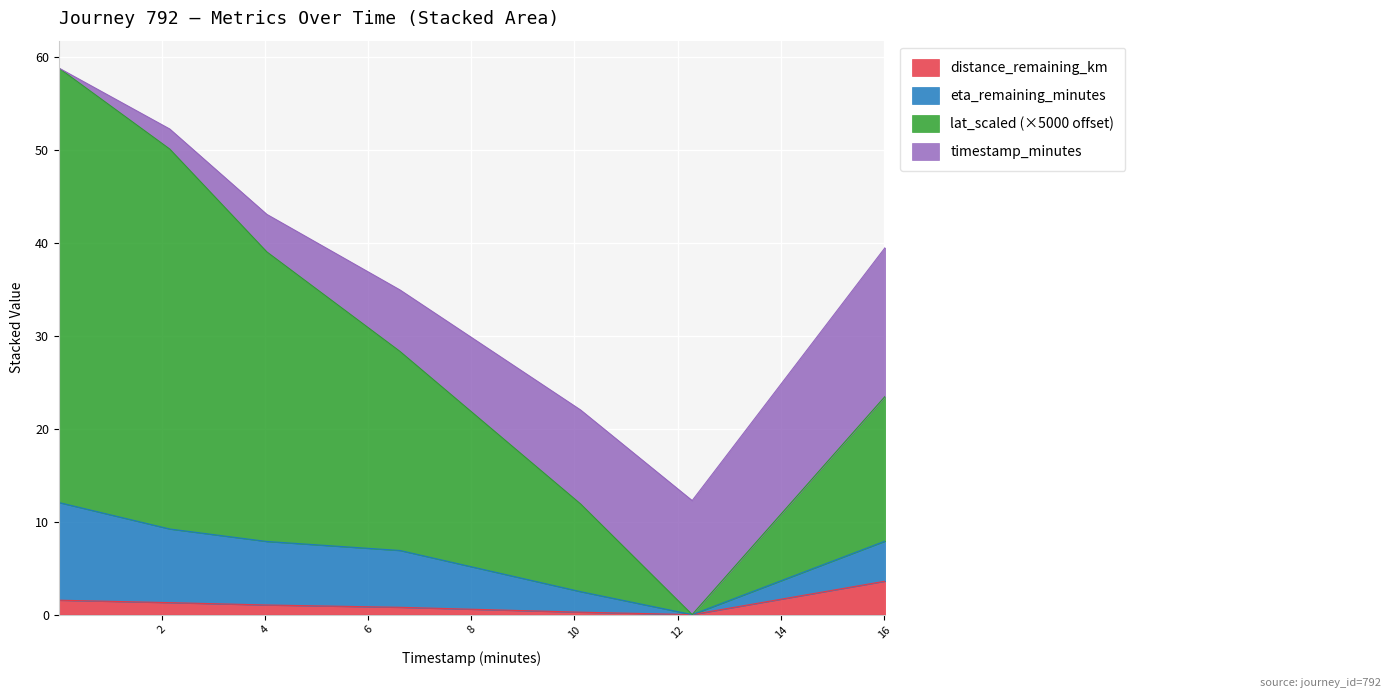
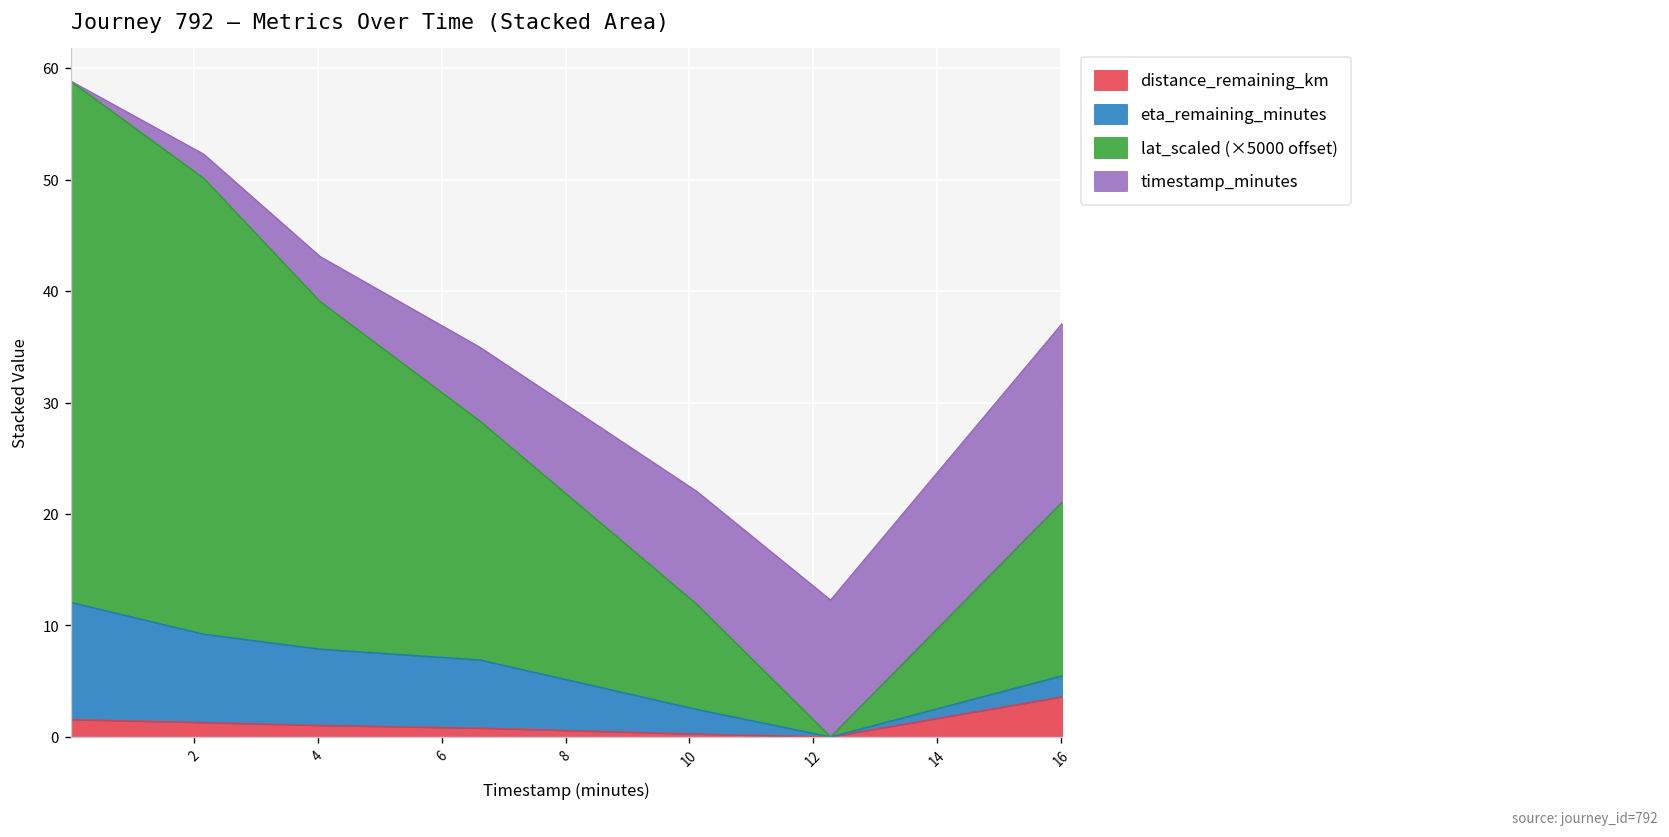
  {
    "distance_remaining_km": {
      "16": 4
    },
    "eta_remaining_minutes": {
-     "16": 4
+     "16": 2
    },
    "lat_scaled (×5000 offset)": {
      "16": 16
    },
    "timestamp_minutes": {
      "16": 16
    }
  }
